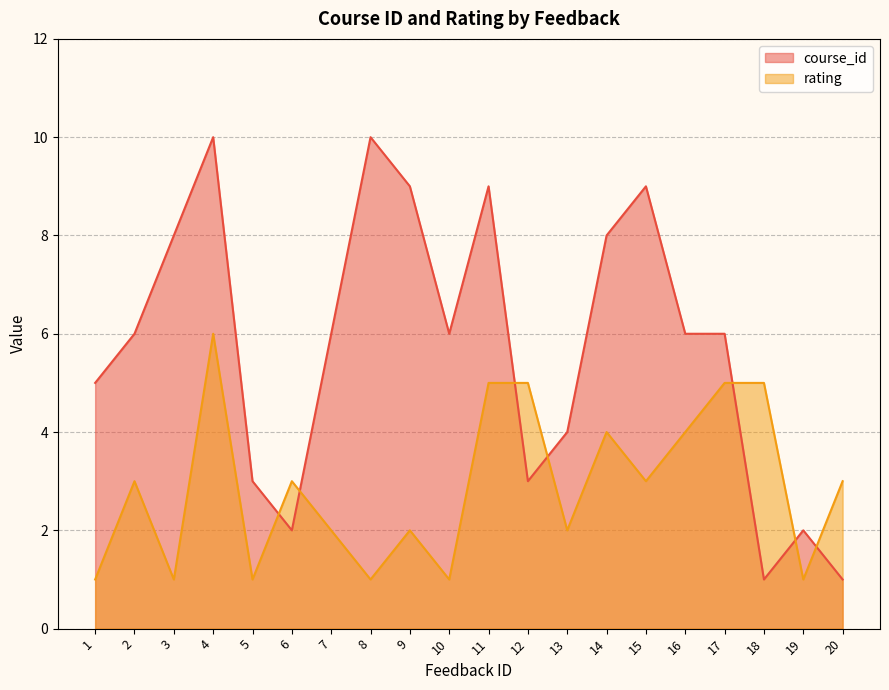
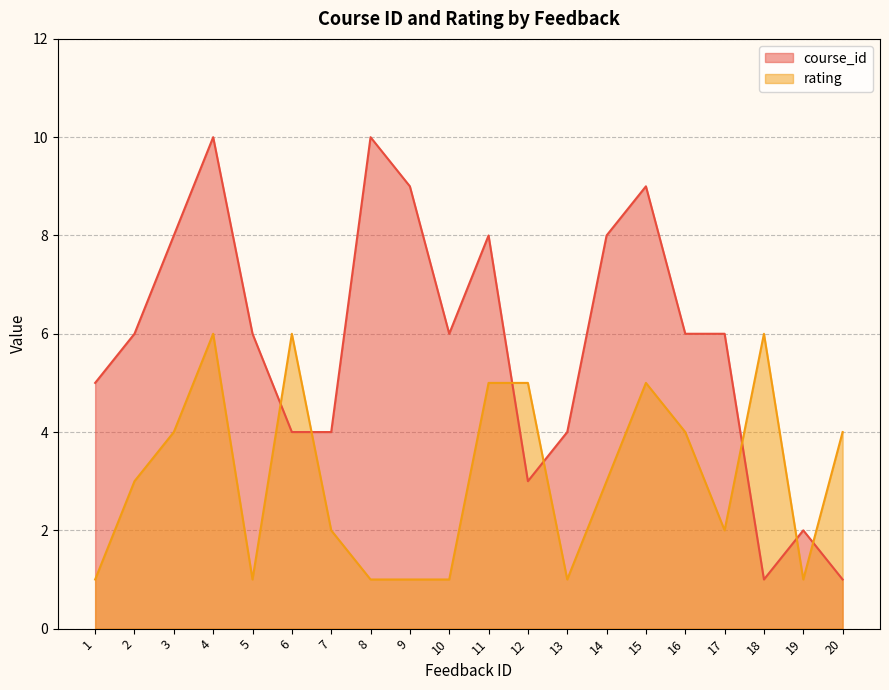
  {
    "course_id": {
      "1": 5,
      "2": 6,
      "3": 8,
      "4": 10,
-     "5": 3,
-     "6": 2,
-     "7": 6,
+     "5": 6,
+     "6": 4,
+     "7": 4,
      "8": 10,
      "9": 9,
      "10": 6,
-     "11": 9,
+     "11": 8,
      "12": 3,
      "13": 4,
      "14": 8,
      "15": 9,
      "16": 6,
      "17": 6,
      "18": 1,
      "19": 2,
      "20": 1
    },
    "rating": {
      "1": 1,
      "2": 3,
-     "3": 1,
+     "3": 4,
      "4": 6,
      "5": 1,
-     "6": 3,
+     "6": 6,
      "7": 2,
      "8": 1,
-     "9": 2,
+     "9": 1,
      "10": 1,
      "11": 5,
      "12": 5,
-     "13": 2,
-     "14": 4,
-     "15": 3,
+     "13": 1,
+     "14": 3,
+     "15": 5,
      "16": 4,
-     "17": 5,
-     "18": 5,
+     "17": 2,
+     "18": 6,
      "19": 1,
-     "20": 3
+     "20": 4
    }
  }
